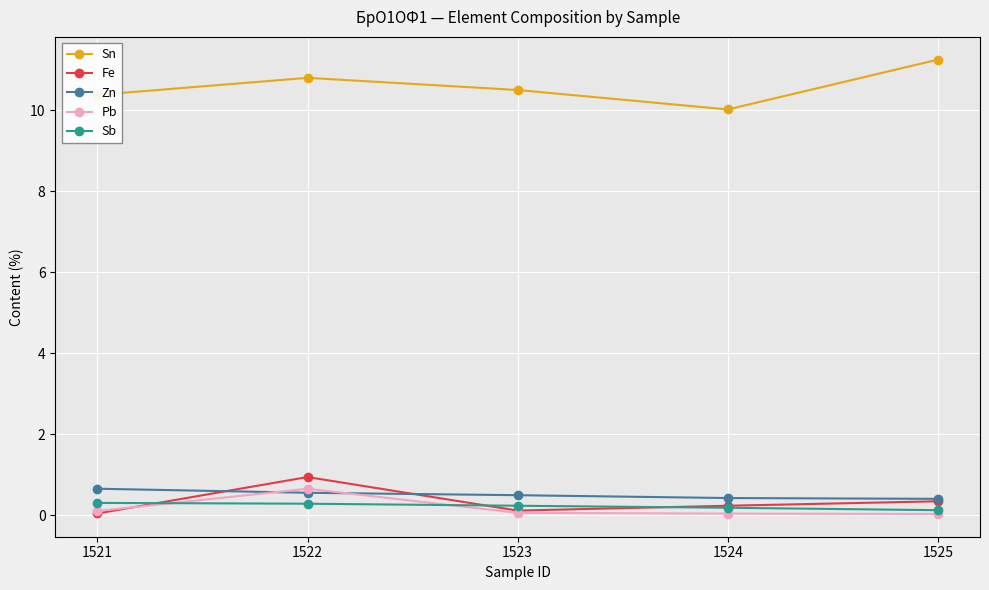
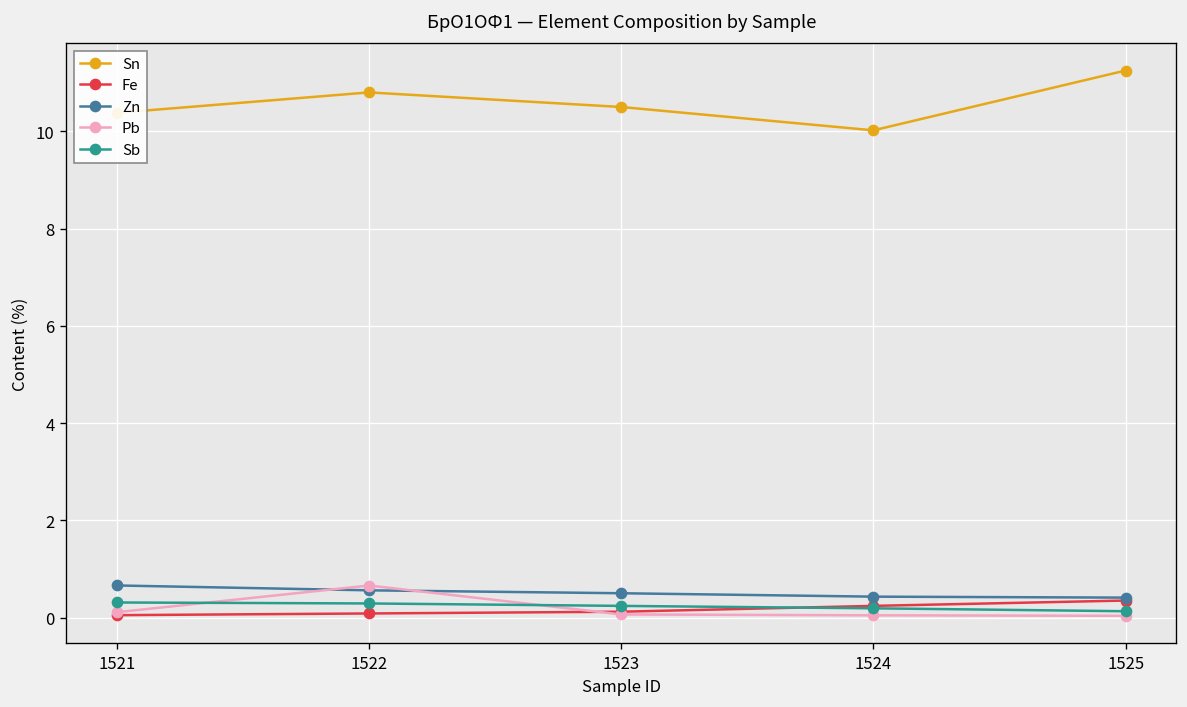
  {
    "Sn": {
      "1522": 10.8,
      "1523": 10.5,
      "1524": 10.0,
      "1525": 11.3
    },
    "Fe": {
-     "1522": 0.9
+     "1522": 0.1
    },
    "Pb": {
      "1522": 0.7,
      "1524": 0.0,
      "1525": 0.0
    }
  }
